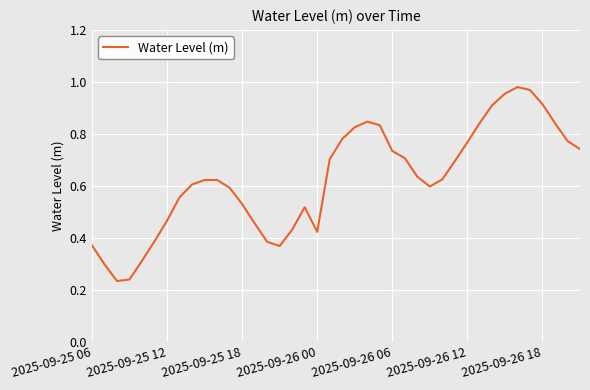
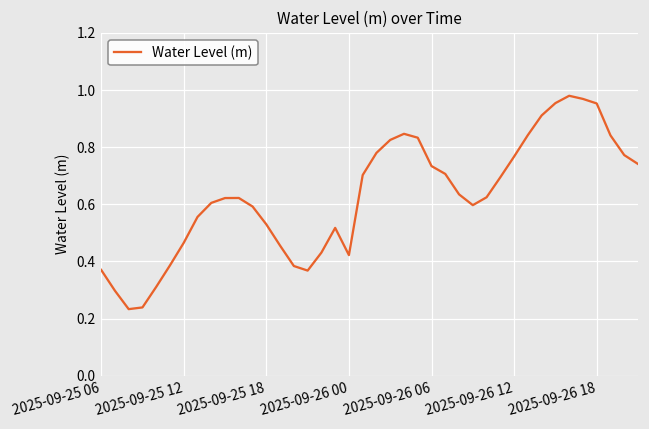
  {
    "2025-09-25 06": 0.37,
    "2025-09-25 12": 0.47,
    "2025-09-25 18": 0.53,
    "2025-09-26 00": 0.42,
    "2025-09-26 06": 0.73,
    "2025-09-26 12": 0.77,
-   "2025-09-26 18": 0.91
+   "2025-09-26 18": 0.95
  }
